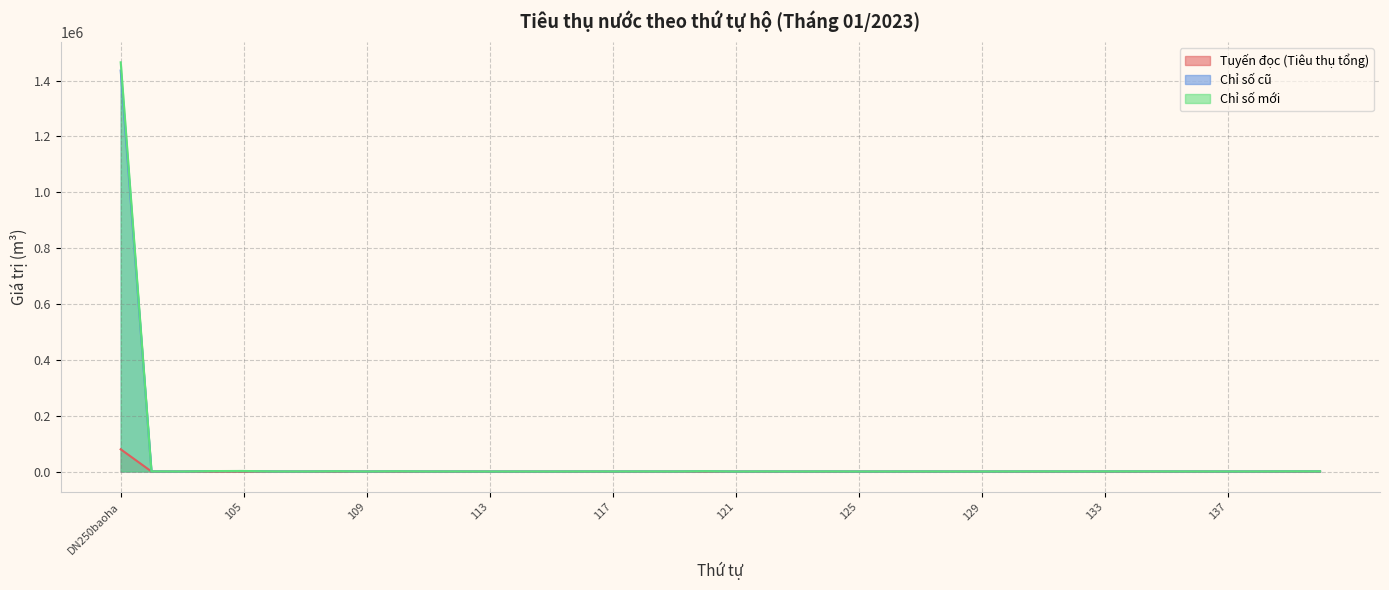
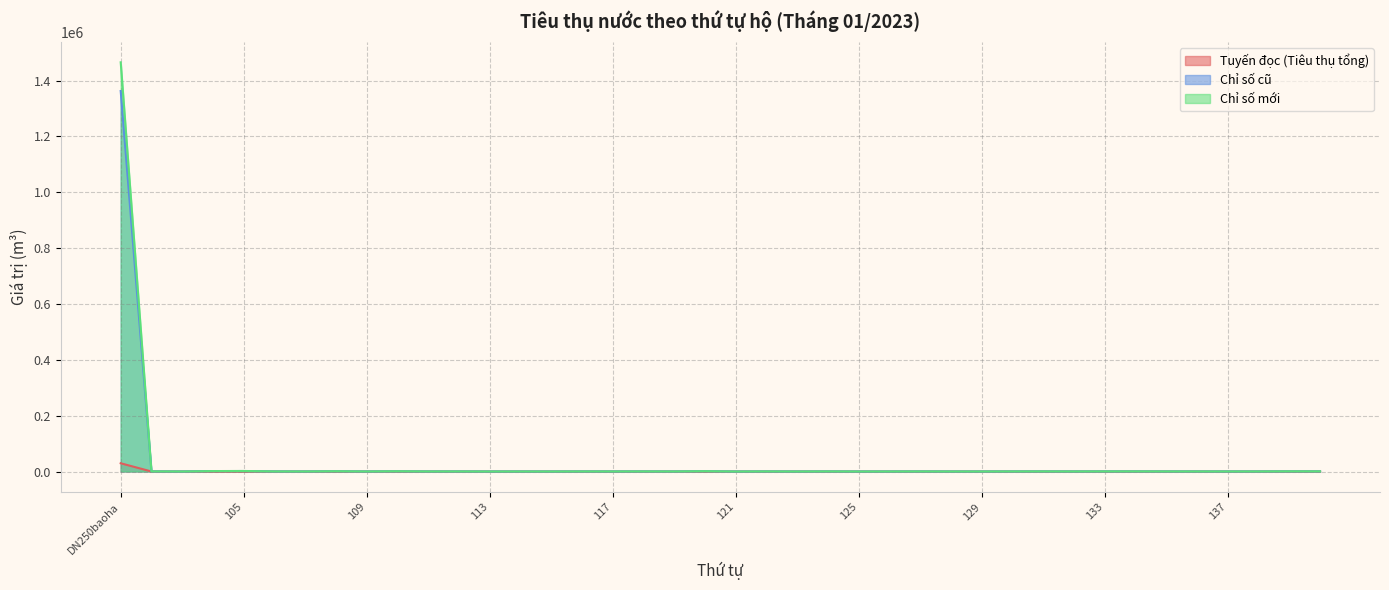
  {
    "Tuyến đọc (Tiêu thụ tổng)": {
-     "DN250baoha": 80000
+     "DN250baoha": 30000
    },
    "Chỉ số cũ": {
-     "DN250baoha": 1440000
+     "DN250baoha": 1360000
    },
    "Chỉ số mới": {
      "DN250baoha": 1470000
    }
  }
